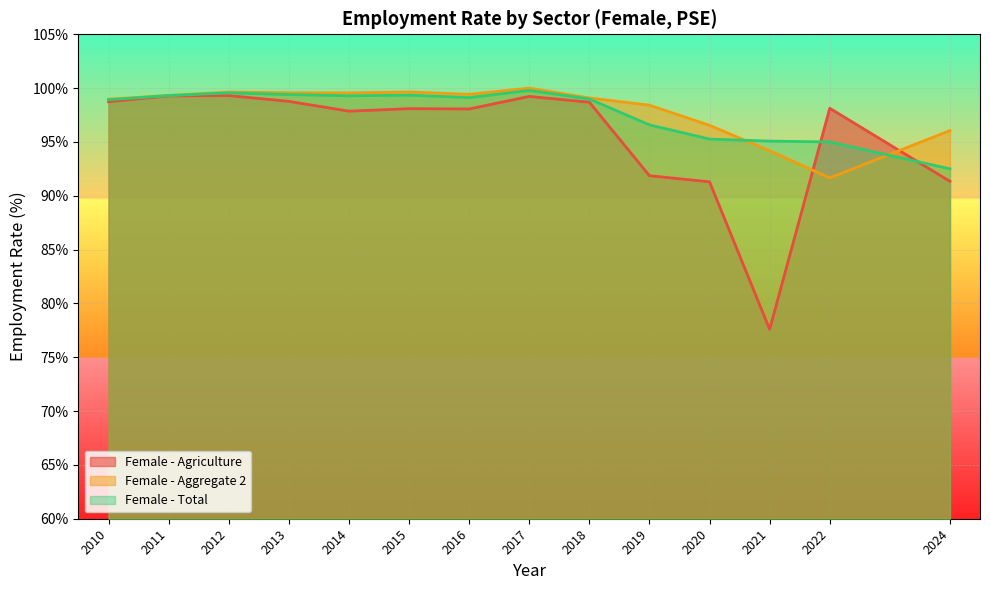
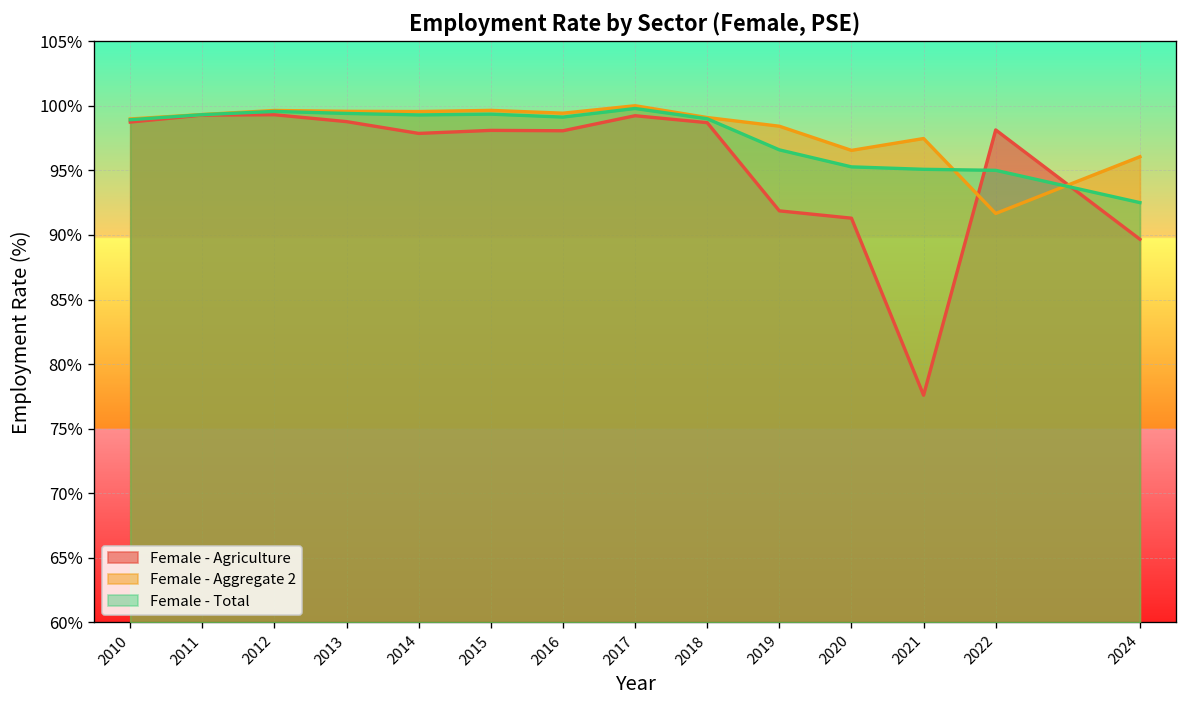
  {
    "Female - Agriculture": {
      "2012": "99.3%",
      "2013": "98.8%",
      "2014": "97.9%",
      "2015": "98.1%",
      "2016": "98.1%",
      "2017": "99.2%",
      "2018": "98.7%",
      "2019": "91.9%",
      "2020": "91.3%",
      "2021": "77.6%",
      "2022": "98.1%",
-     "2024": "91.3%"
+     "2024": "89.7%"
    },
    "Female - Aggregate 2": {
      "2014": "99.6%",
      "2015": "99.6%",
      "2016": "99.4%",
      "2019": "98.4%",
      "2020": "96.5%",
-     "2021": "94.2%",
+     "2021": "97.5%",
      "2022": "91.7%",
      "2024": "96.1%"
    },
    "Female - Total": {
      "2014": "99.3%",
      "2015": "99.4%",
      "2016": "99.1%",
      "2019": "96.6%",
      "2020": "95.3%",
      "2021": "95.1%",
      "2022": "95.0%",
      "2024": "92.5%"
    }
  }
